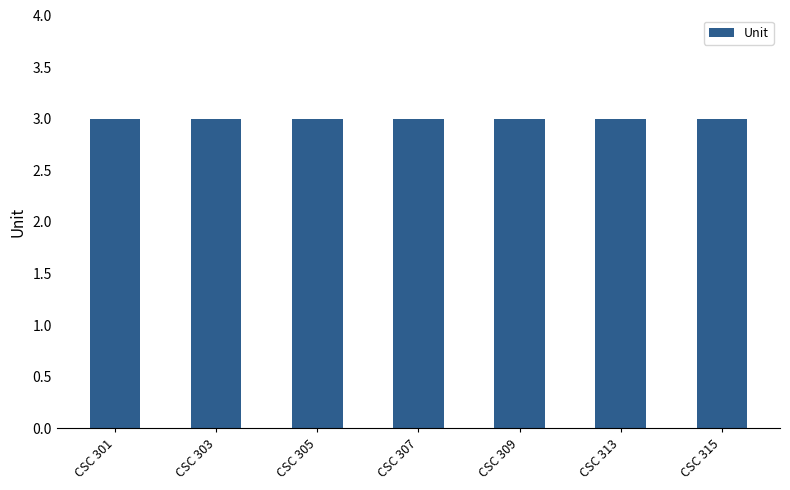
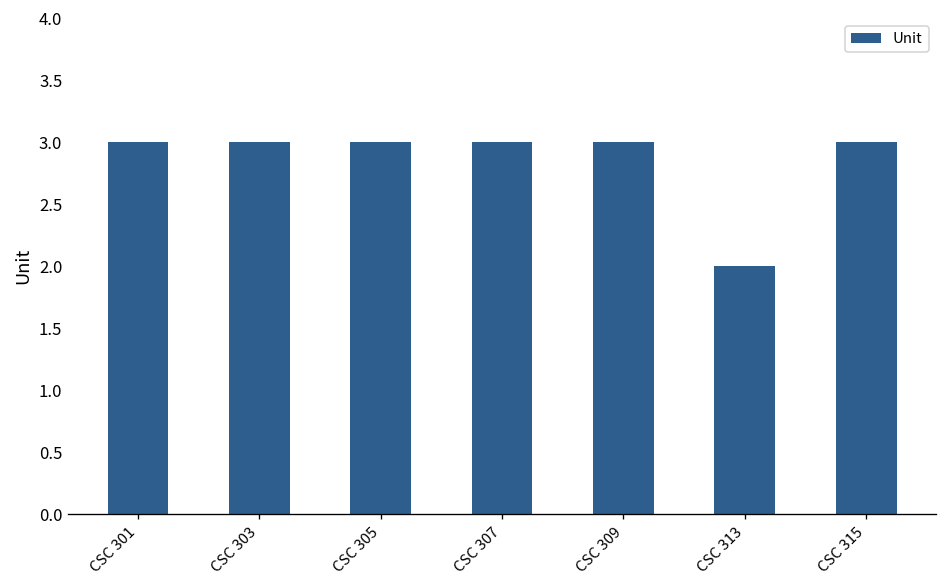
  {
    "CSC 301": 3,
    "CSC 303": 3,
    "CSC 305": 3,
    "CSC 307": 3,
    "CSC 309": 3,
-   "CSC 313": 3,
+   "CSC 313": 2,
    "CSC 315": 3
  }
